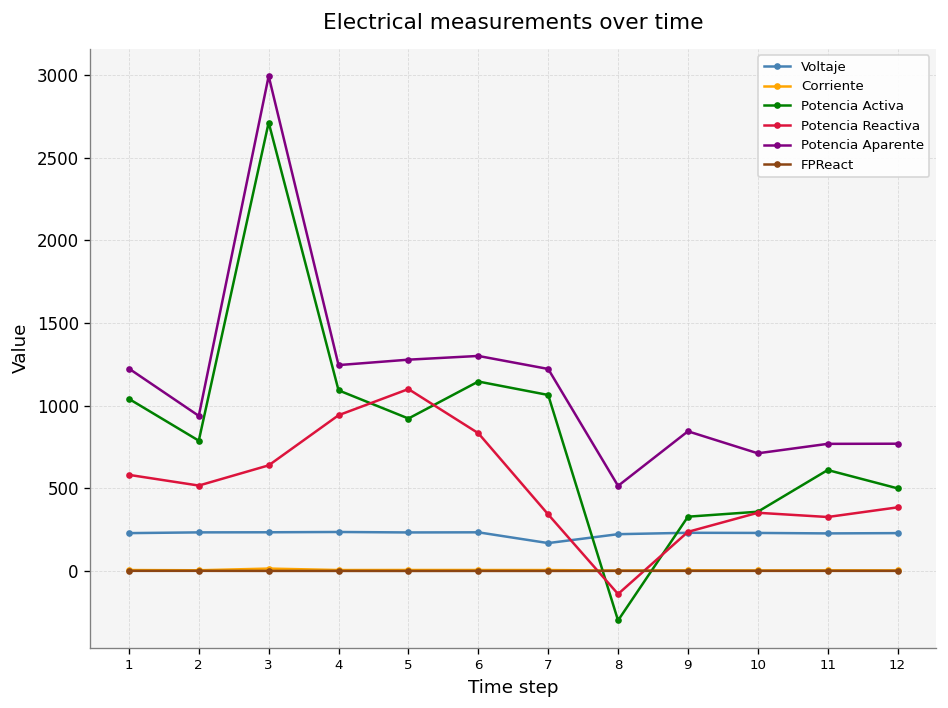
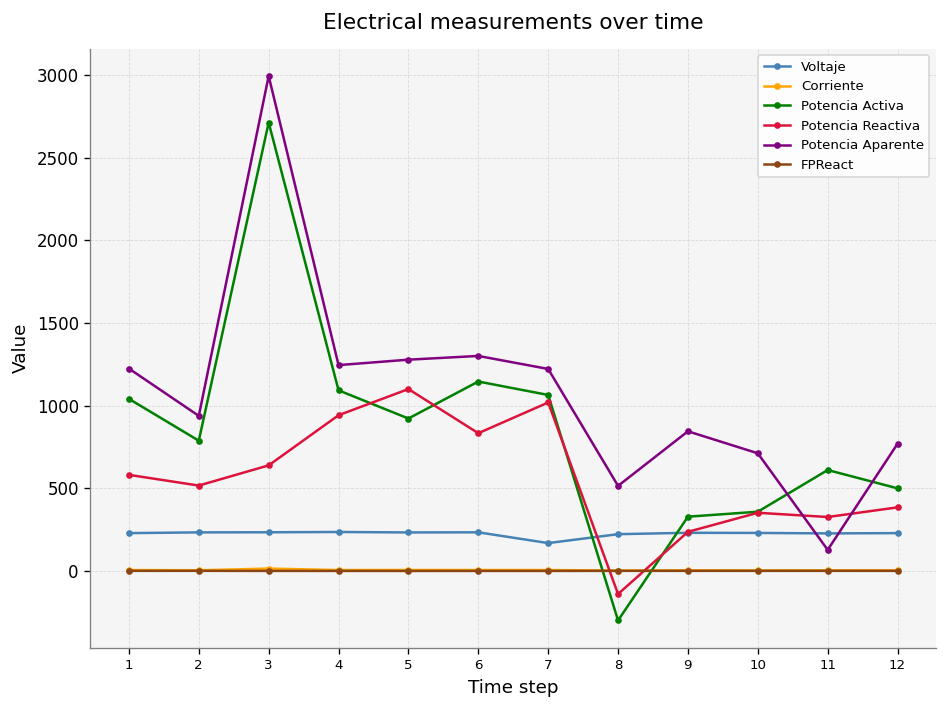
  {
    "Voltaje": {
      "1": 230,
      "2": 230,
      "3": 230,
      "4": 240,
      "5": 230,
      "6": 230,
      "7": 170,
      "8": 220,
      "10": 230,
      "11": 230,
      "12": 230
    },
    "Potencia Activa": {
      "1": 1040,
      "2": 790,
      "3": 2710,
      "4": 1090,
      "5": 920,
      "6": 1150,
      "7": 1060,
      "8": -300,
      "9": 330,
      "11": 610,
      "12": 500
    },
    "Potencia Reactiva": {
      "1": 580,
      "2": 520,
      "3": 640,
      "4": 940,
      "5": 1100,
      "6": 830,
-     "7": 340,
+     "7": 1020,
      "8": -140,
      "11": 330,
      "12": 380
    },
    "Potencia Aparente": {
      "1": 1220,
      "2": 940,
      "3": 2990,
      "4": 1250,
      "5": 1280,
      "6": 1300,
      "7": 1220,
      "8": 510,
      "9": 840,
      "10": 710,
-     "11": 770,
+     "11": 130,
      "12": 770
    }
  }
